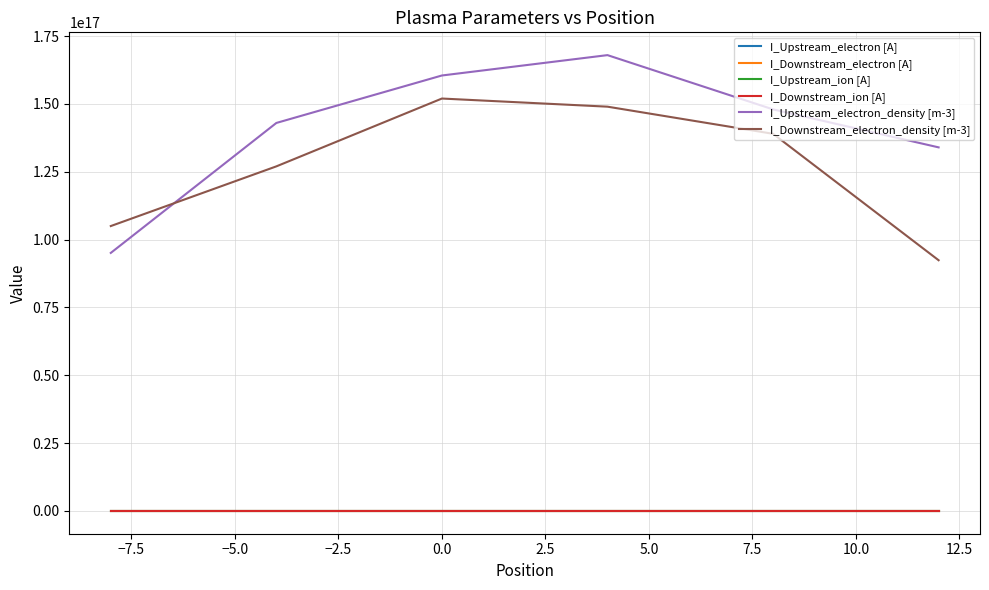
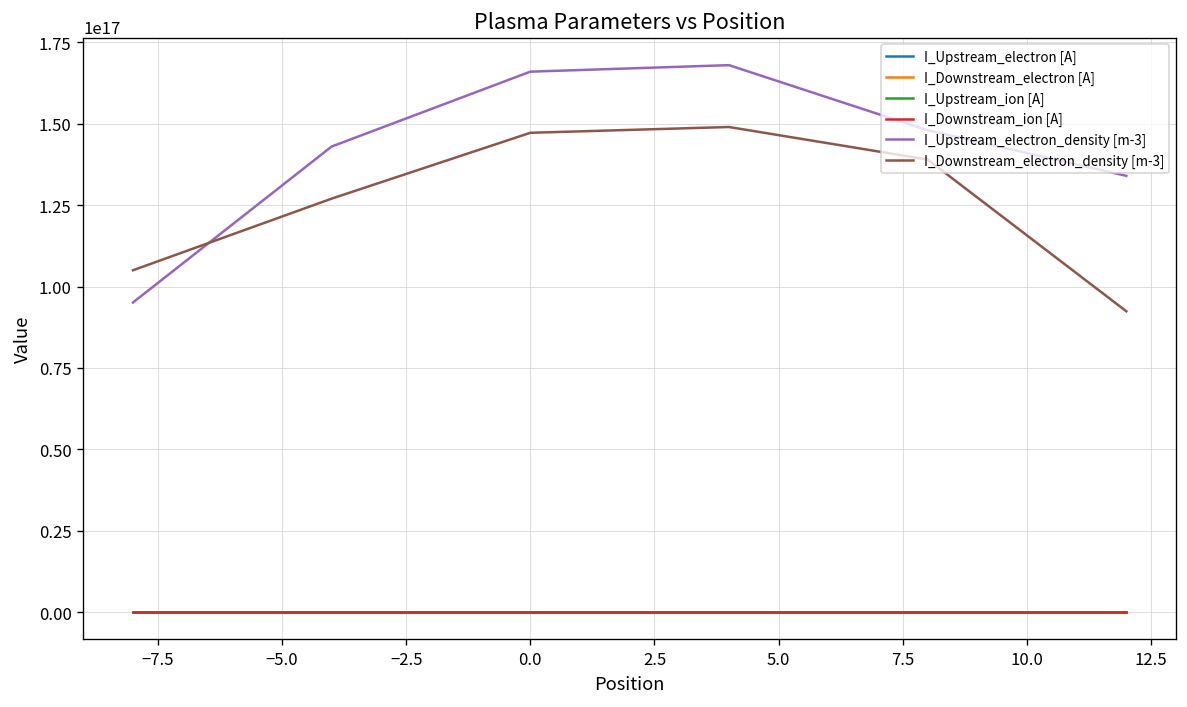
  {
    "I_Downstream_ion [A]": {
      "0.0": 0
    },
    "I_Upstream_electron_density [m-3]": {
-     "0.0": 160000000000000000
+     "0.0": 166000000000000000
    },
    "I_Downstream_electron_density [m-3]": {
-     "0.0": 152000000000000000
+     "0.0": 147000000000000000
    }
  }
